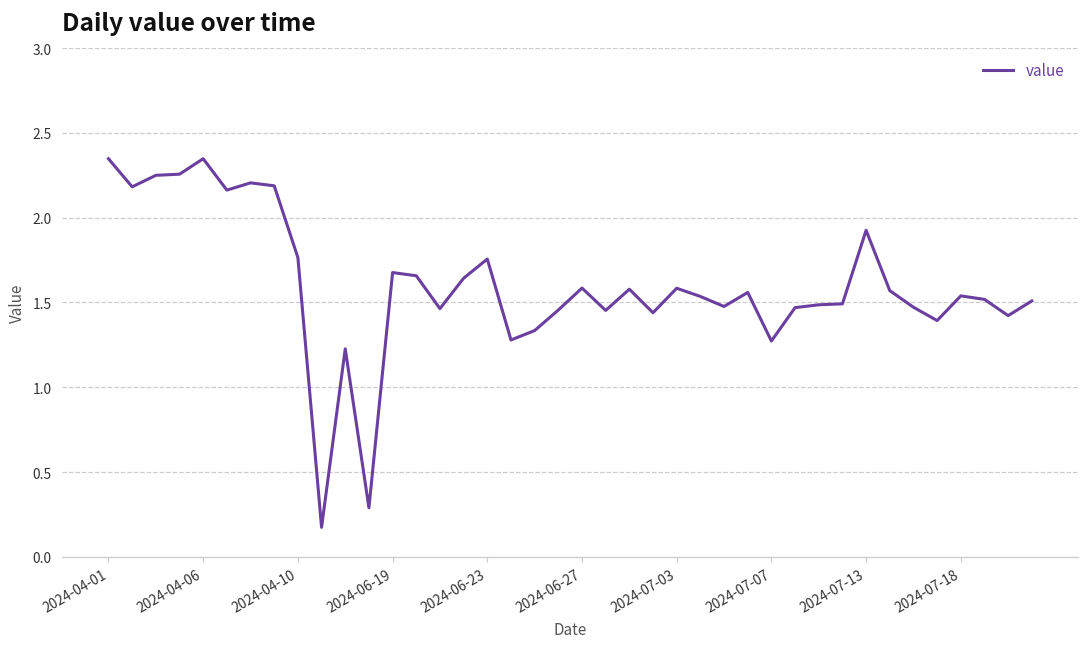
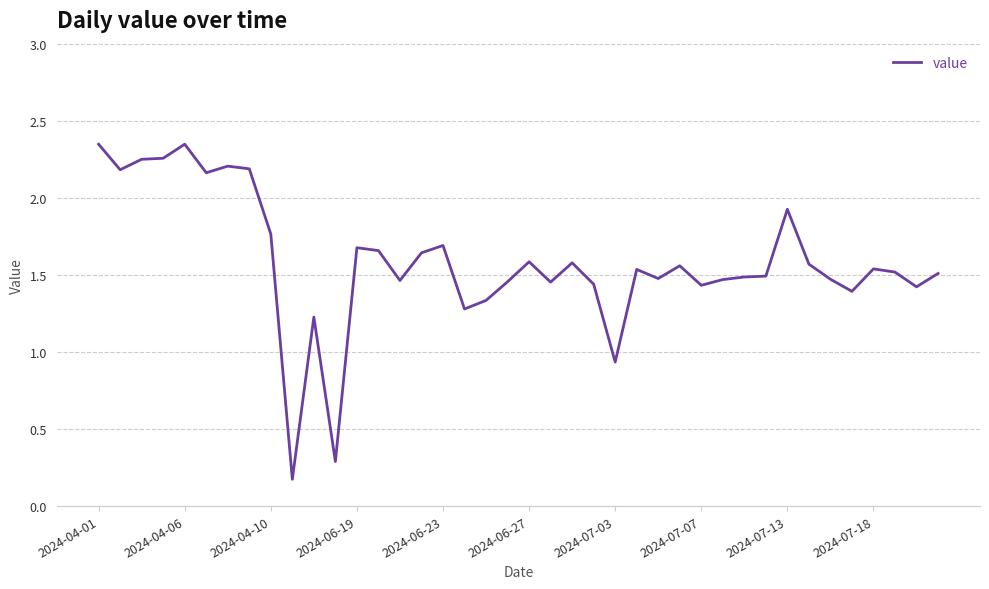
  {
    "2024-04-01": 2.35,
    "2024-04-06": 2.35,
    "2024-04-10": 1.76,
    "2024-06-19": 1.68,
-   "2024-06-23": 1.76,
+   "2024-06-23": 1.69,
    "2024-06-27": 1.58,
-   "2024-07-03": 1.58,
-   "2024-07-07": 1.27,
+   "2024-07-03": 0.93,
+   "2024-07-07": 1.43,
    "2024-07-13": 1.93,
    "2024-07-18": 1.54
  }
